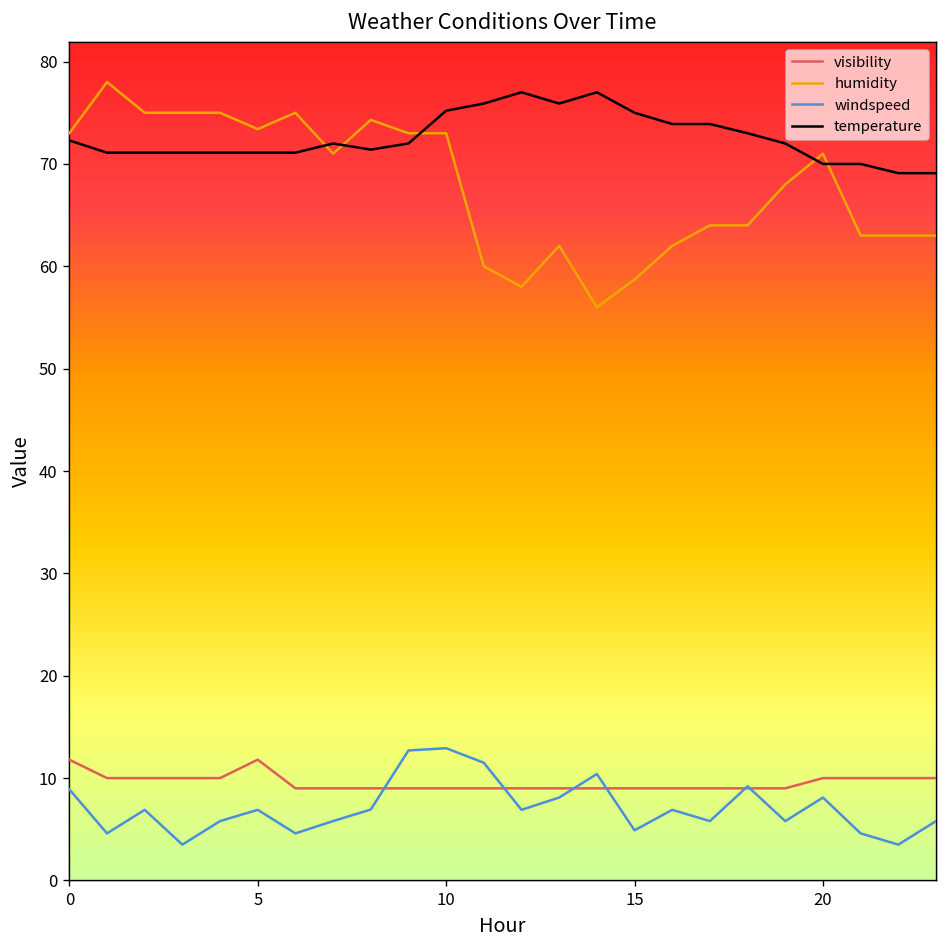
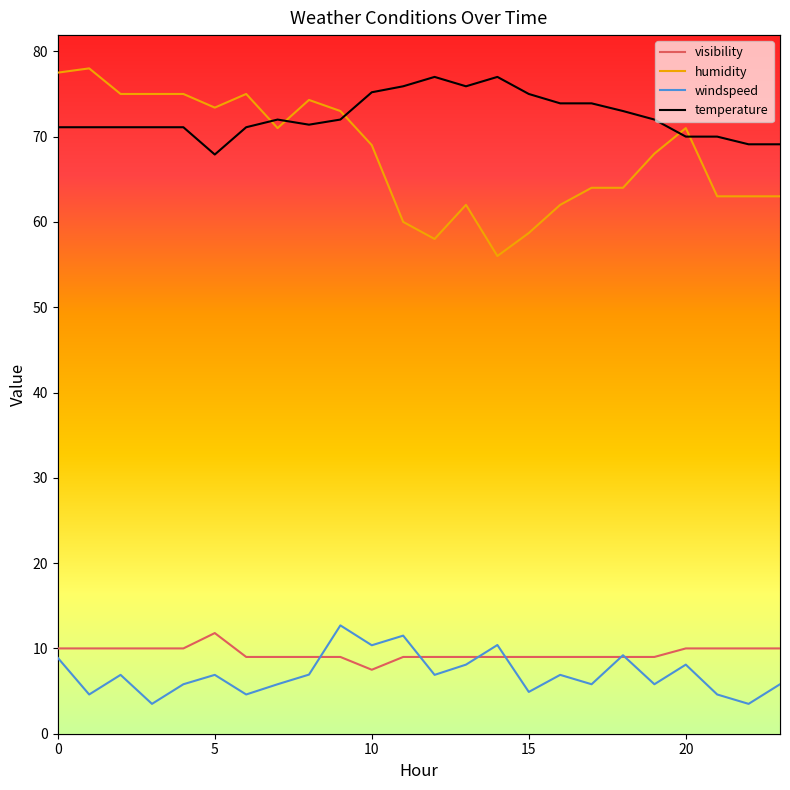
  {
    "visibility": {
-     "0": 12,
+     "0": 10,
      "5": 12,
-     "10": 9,
+     "10": 8,
      "15": 9,
      "20": 10
    },
    "humidity": {
-     "0": 73,
+     "0": 78,
      "5": 73,
-     "10": 73,
+     "10": 69,
      "15": 59,
      "20": 71
    },
    "windspeed": {
      "0": 9,
      "5": 7,
-     "10": 13,
+     "10": 10,
      "15": 5,
      "20": 8
    },
    "temperature": {
-     "0": 72,
-     "5": 71,
+     "0": 71,
+     "5": 68,
      "10": 75,
      "15": 75,
      "20": 70
    }
  }
